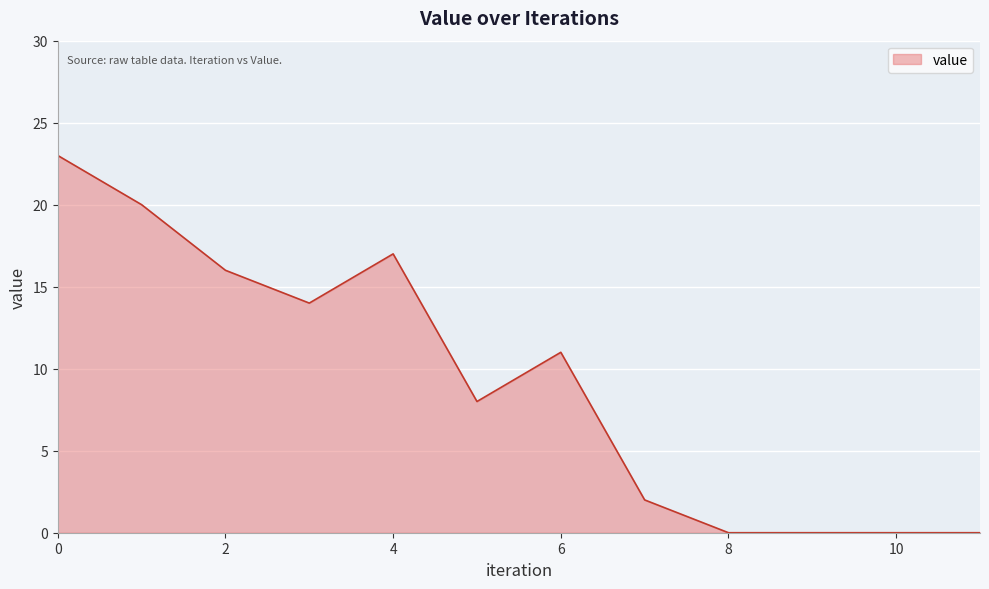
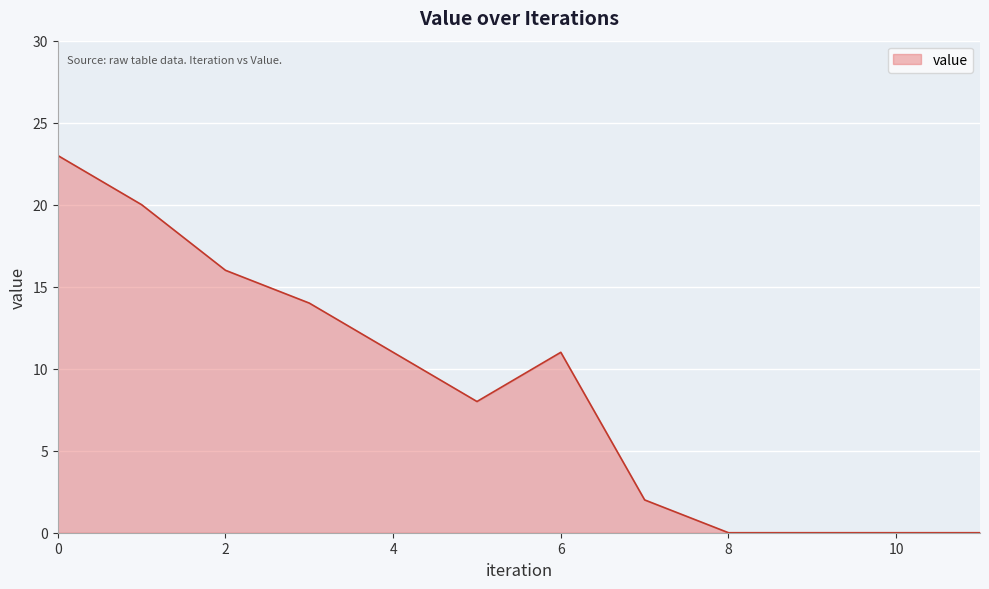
  {
    "0": 23,
    "2": 16,
-   "4": 17,
+   "4": 11,
    "6": 11,
    "8": 0,
    "10": 0
  }
